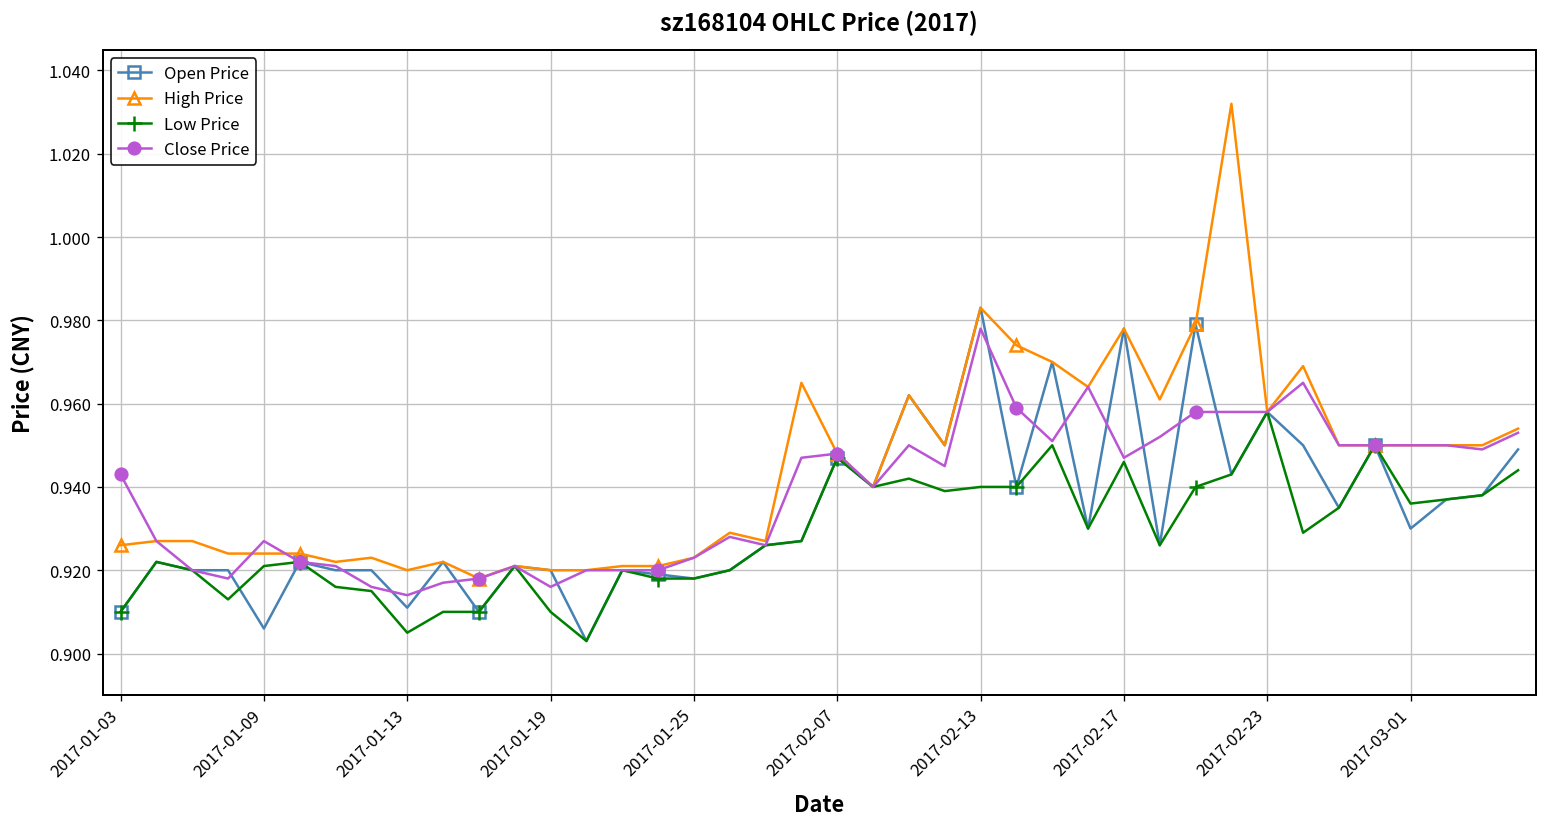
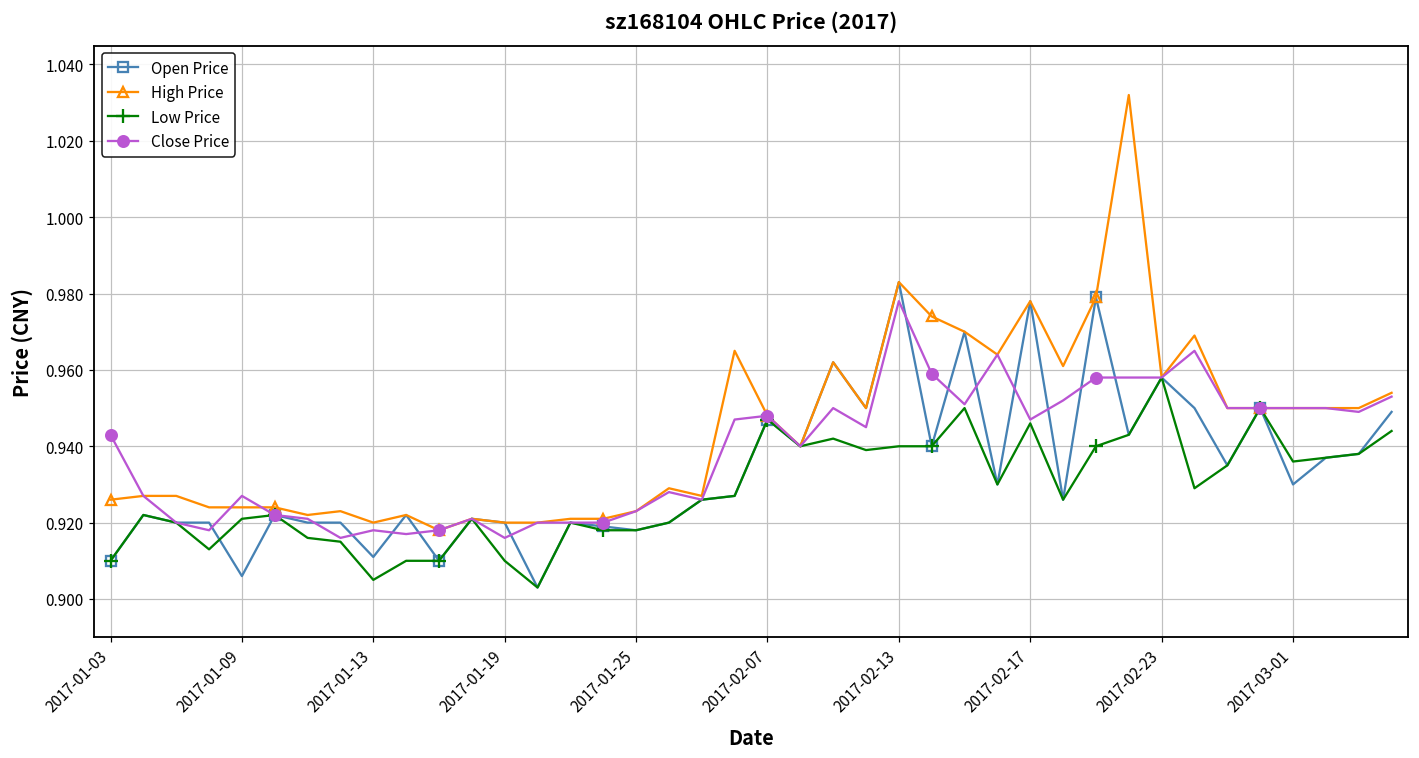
  {
    "Open Price": {
      "2017-01-09": 0.906,
      "2017-01-13": 0.911,
      "2017-03-01": 0.930
    },
    "High Price": {
      "2017-01-03": 0.926,
      "2017-01-09": 0.924,
      "2017-01-13": 0.920
    },
    "Low Price": {
      "2017-01-09": 0.921,
      "2017-01-13": 0.905,
      "2017-01-19": 0.910,
      "2017-02-13": 0.940,
      "2017-02-17": 0.946,
      "2017-03-01": 0.936
    },
    "Close Price": {
      "2017-01-03": 0.943,
      "2017-01-09": 0.927,
-     "2017-01-13": 0.914,
+     "2017-01-13": 0.918,
      "2017-01-19": 0.916,
      "2017-02-13": 0.978,
      "2017-02-17": 0.947
    }
  }
